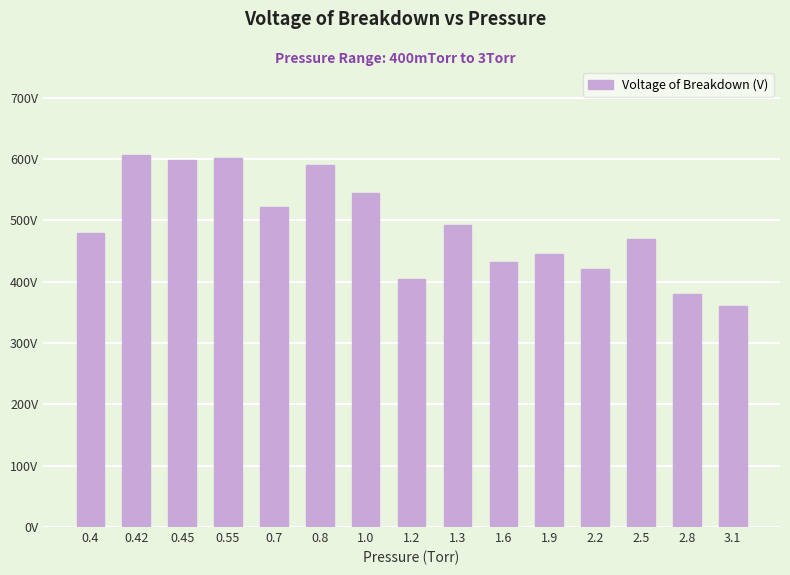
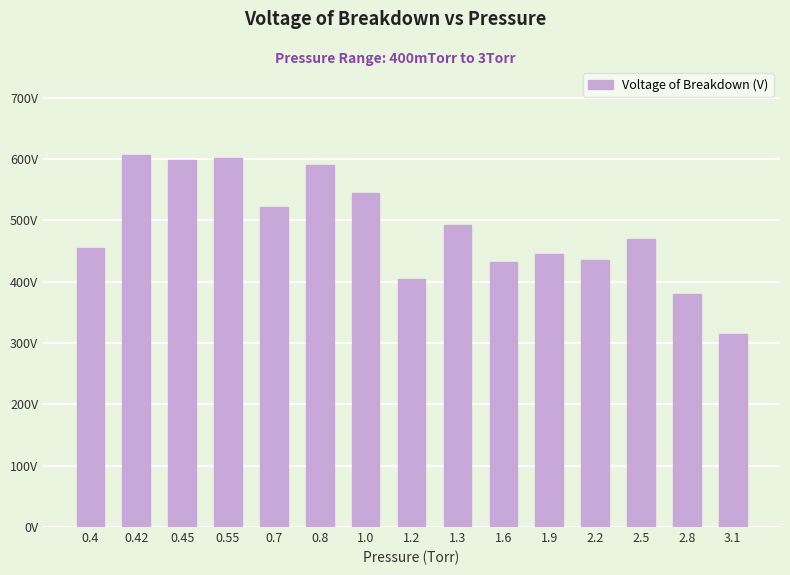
  {
-   "0.4": "480V",
+   "0.4": "460V",
    "0.42": "610V",
    "0.45": "600V",
    "0.55": "600V",
    "0.7": "520V",
    "0.8": "590V",
    "1.0": "550V",
    "1.2": "400V",
    "1.3": "490V",
    "1.6": "430V",
    "1.9": "450V",
-   "2.2": "420V",
+   "2.2": "440V",
    "2.5": "470V",
    "2.8": "380V",
-   "3.1": "360V"
+   "3.1": "320V"
  }
